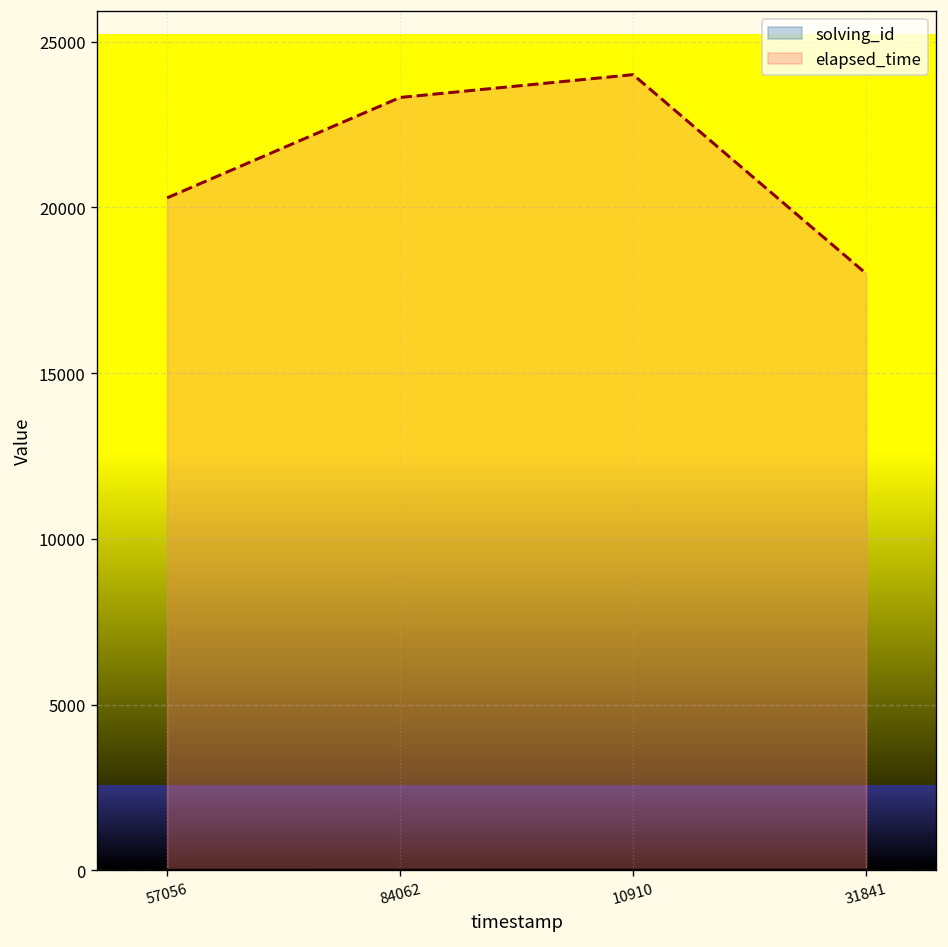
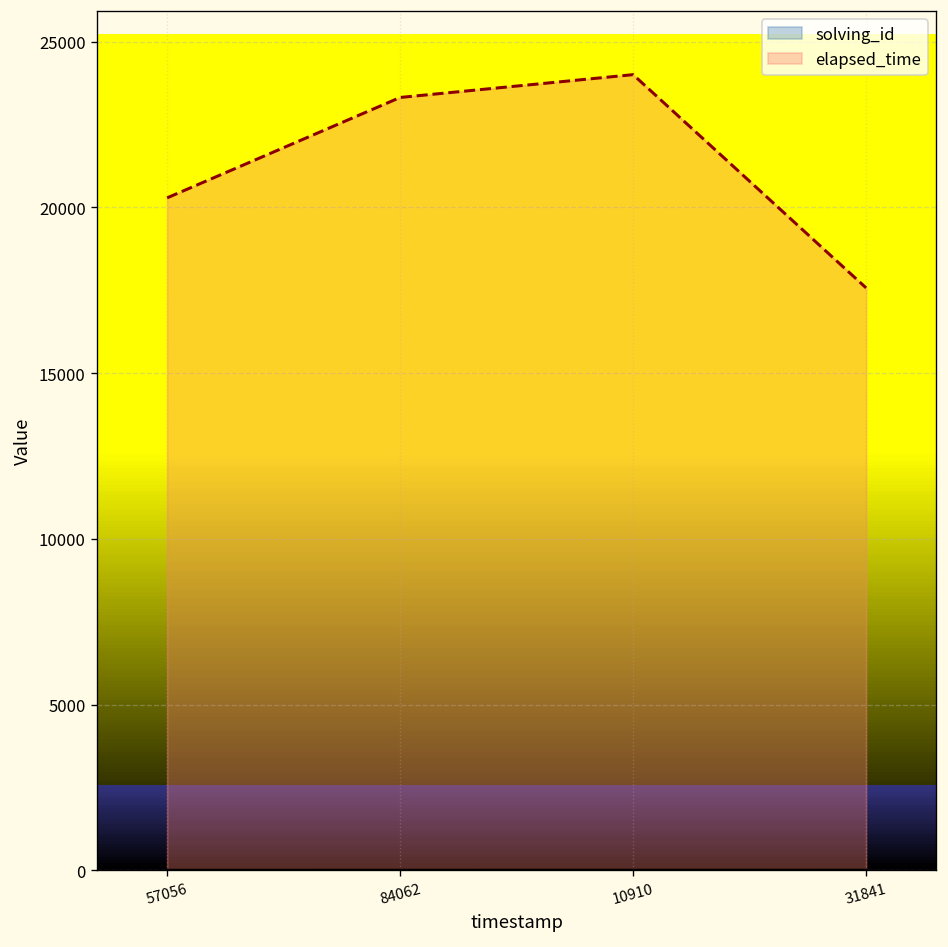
  {
    "solving_id": {
      "57056": 0,
      "84062": 0,
      "10910": 0,
      "31841": 0
    },
    "elapsed_time": {
      "57056": 20300,
      "84062": 23300,
      "10910": 24000,
-     "31841": 18000
+     "31841": 17600
    }
  }
